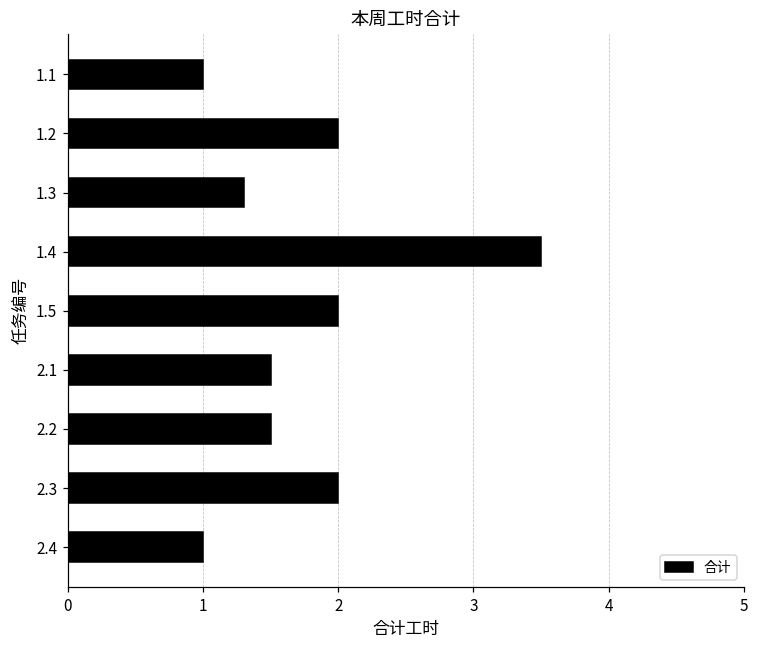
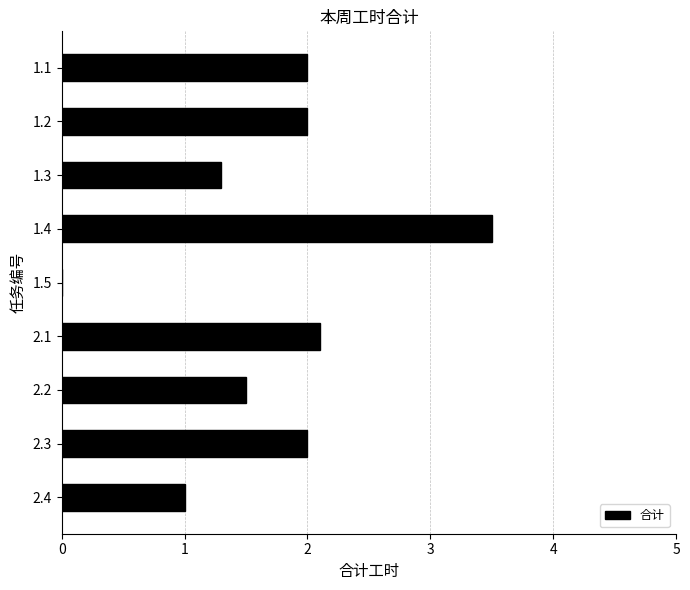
  {
-   "1.1": 1,
+   "1.1": 2,
    "1.2": 2.0,
    "1.3": 1.3,
    "1.4": 3.5,
-   "1.5": 2,
-   "2.1": 1.5,
+   "1.5": 0,
+   "2.1": 2.1,
    "2.2": 1.5,
    "2.3": 2.0,
    "2.4": 1.0
  }
